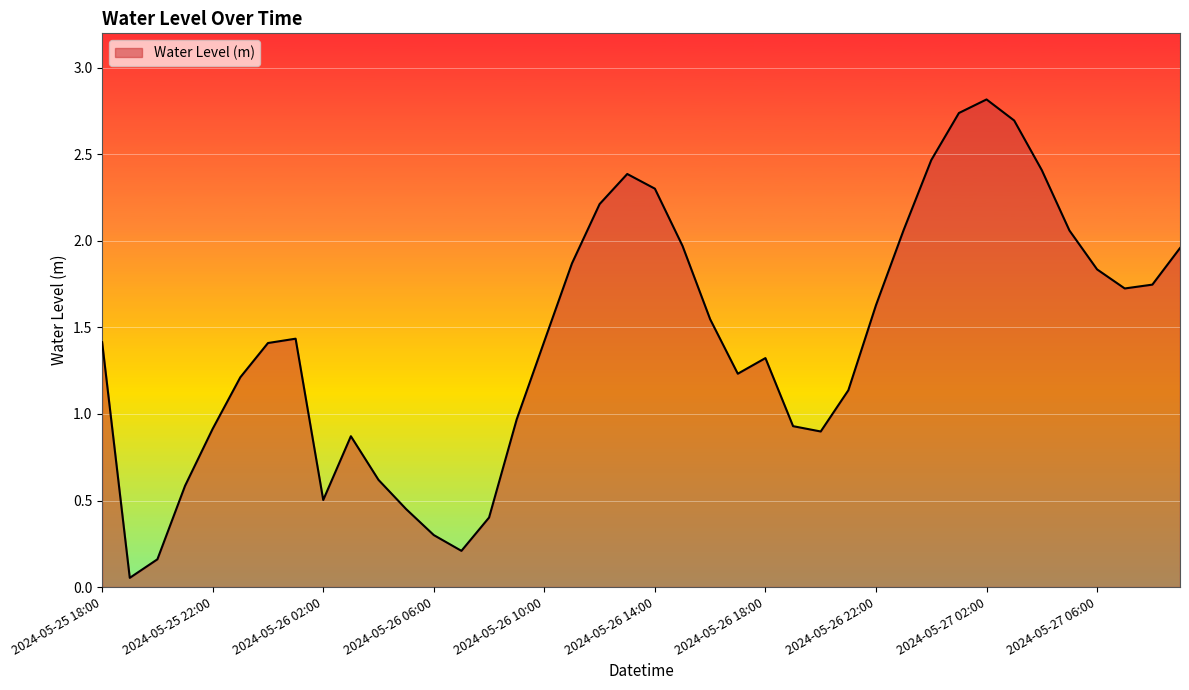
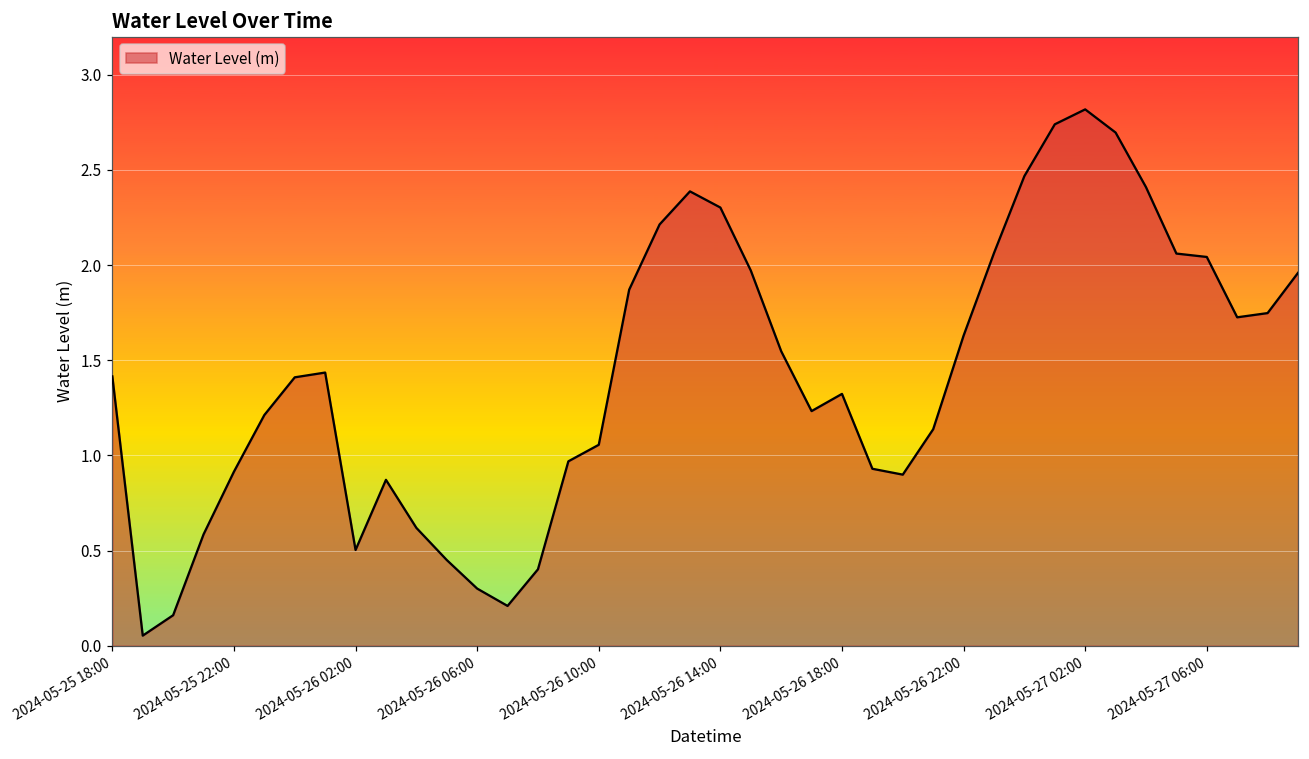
  {
    "2024-05-25 18:00": 1.41,
    "2024-05-25 22:00": 0.91,
    "2024-05-26 02:00": 0.50,
    "2024-05-26 06:00": 0.30,
-   "2024-05-26 10:00": 1.42,
+   "2024-05-26 10:00": 1.06,
    "2024-05-26 14:00": 2.30,
    "2024-05-26 18:00": 1.32,
    "2024-05-26 22:00": 1.63,
    "2024-05-27 02:00": 2.82,
-   "2024-05-27 06:00": 1.84
+   "2024-05-27 06:00": 2.04
  }
